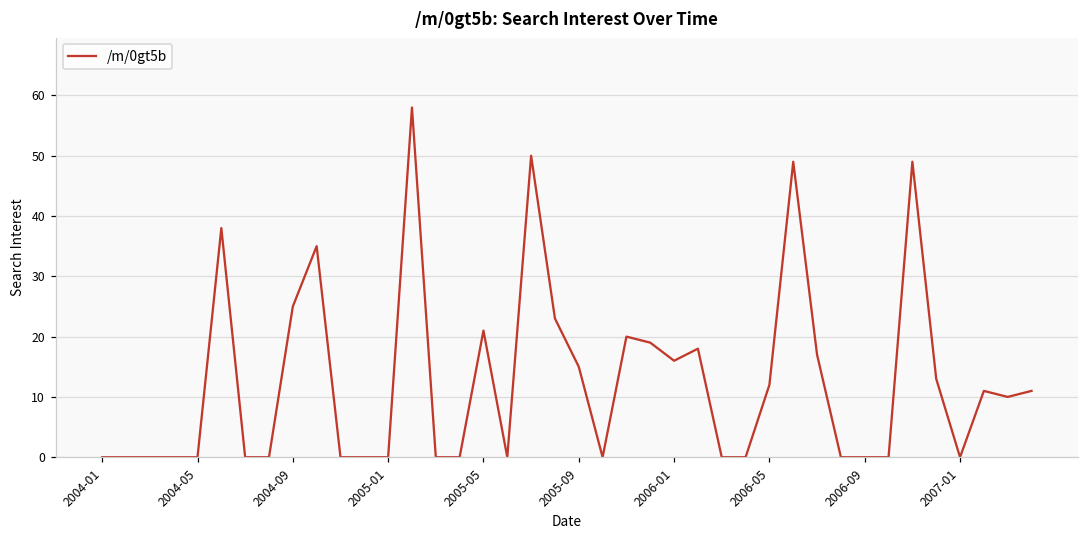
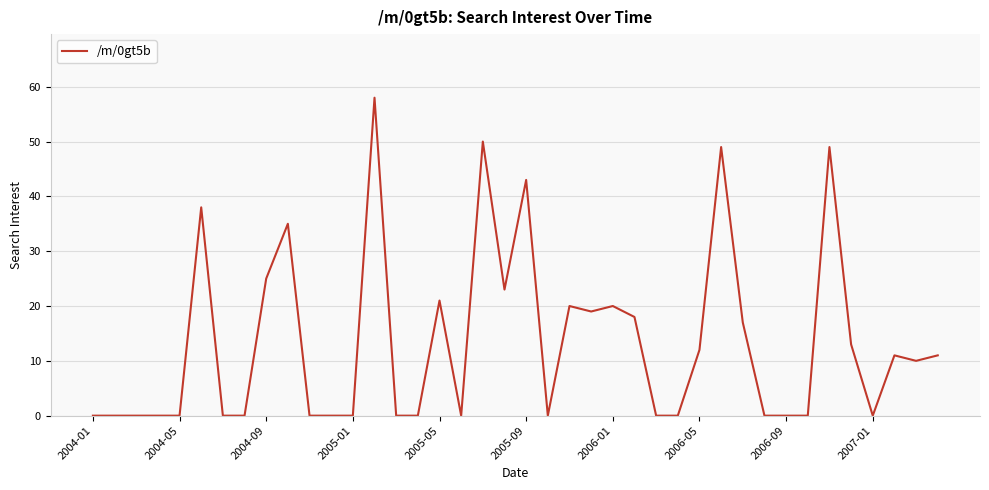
  {
    "2004-01": 0,
    "2004-05": 0,
    "2004-09": 25,
    "2005-01": 0,
    "2005-05": 21,
-   "2005-09": 15,
-   "2006-01": 16,
+   "2005-09": 43,
+   "2006-01": 20,
    "2006-05": 12,
    "2006-09": 0,
    "2007-01": 0
  }
